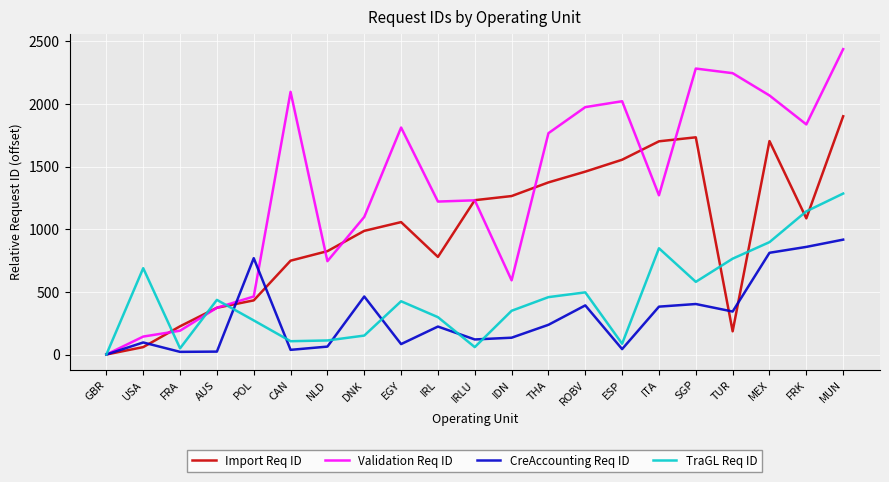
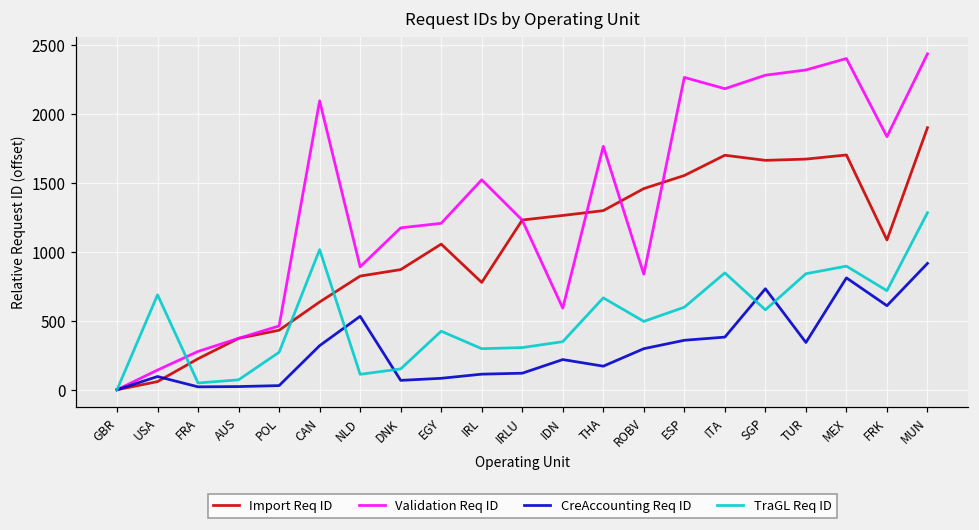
  {
    "Import Req ID": {
      "USA": 60,
      "FRA": 230,
      "POL": 430,
-     "CAN": 750,
+     "CAN": 640,
      "NLD": 830,
-     "DNK": 990,
+     "DNK": 870,
      "EGY": 1060,
      "IRL": 780,
      "IDN": 1270,
-     "THA": 1380,
+     "THA": 1300,
      "ROBV": 1460,
      "ESP": 1560,
      "ITA": 1700,
-     "SGP": 1740,
-     "TUR": 190,
+     "SGP": 1670,
+     "TUR": 1680,
      "MEX": 1710,
      "FRK": 1090,
      "MUN": 1900
    },
    "Validation Req ID": {
      "USA": 140,
-     "FRA": 190,
+     "FRA": 280,
      "POL": 460,
      "CAN": 2100,
-     "NLD": 750,
-     "DNK": 1100,
-     "EGY": 1810,
-     "IRL": 1220,
+     "NLD": 890,
+     "DNK": 1180,
+     "EGY": 1210,
+     "IRL": 1530,
      "IDN": 590,
      "THA": 1770,
-     "ROBV": 1980,
-     "ESP": 2020,
-     "ITA": 1270,
+     "ROBV": 840,
+     "ESP": 2270,
+     "ITA": 2190,
      "SGP": 2280,
-     "TUR": 2250,
-     "MEX": 2070,
+     "TUR": 2320,
+     "MEX": 2410,
      "FRK": 1840,
      "MUN": 2440
    },
    "CreAccounting Req ID": {
      "USA": 100,
      "FRA": 20,
      "AUS": 20,
-     "POL": 770,
-     "CAN": 40,
-     "NLD": 60,
-     "DNK": 460,
+     "POL": 30,
+     "CAN": 320,
+     "NLD": 530,
+     "DNK": 70,
      "EGY": 80,
-     "IRL": 220,
+     "IRL": 110,
      "IRLU": 120,
-     "IDN": 140,
-     "THA": 240,
-     "ROBV": 390,
-     "ESP": 40,
+     "IDN": 220,
+     "THA": 170,
+     "ROBV": 300,
+     "ESP": 360,
      "ITA": 380,
-     "SGP": 400,
+     "SGP": 730,
      "TUR": 340,
      "MEX": 810,
-     "FRK": 860,
+     "FRK": 610,
      "MUN": 920
    },
    "TraGL Req ID": {
      "USA": 690,
      "FRA": 50,
-     "AUS": 440,
+     "AUS": 70,
      "POL": 270,
-     "CAN": 110,
+     "CAN": 1020,
      "NLD": 110,
      "DNK": 150,
      "EGY": 430,
      "IRL": 300,
-     "IRLU": 60,
+     "IRLU": 310,
      "IDN": 350,
-     "THA": 460,
+     "THA": 670,
      "ROBV": 500,
-     "ESP": 90,
+     "ESP": 600,
      "ITA": 850,
      "SGP": 580,
-     "TUR": 770,
+     "TUR": 840,
      "MEX": 900,
-     "FRK": 1140,
+     "FRK": 720,
      "MUN": 1290
    }
  }
